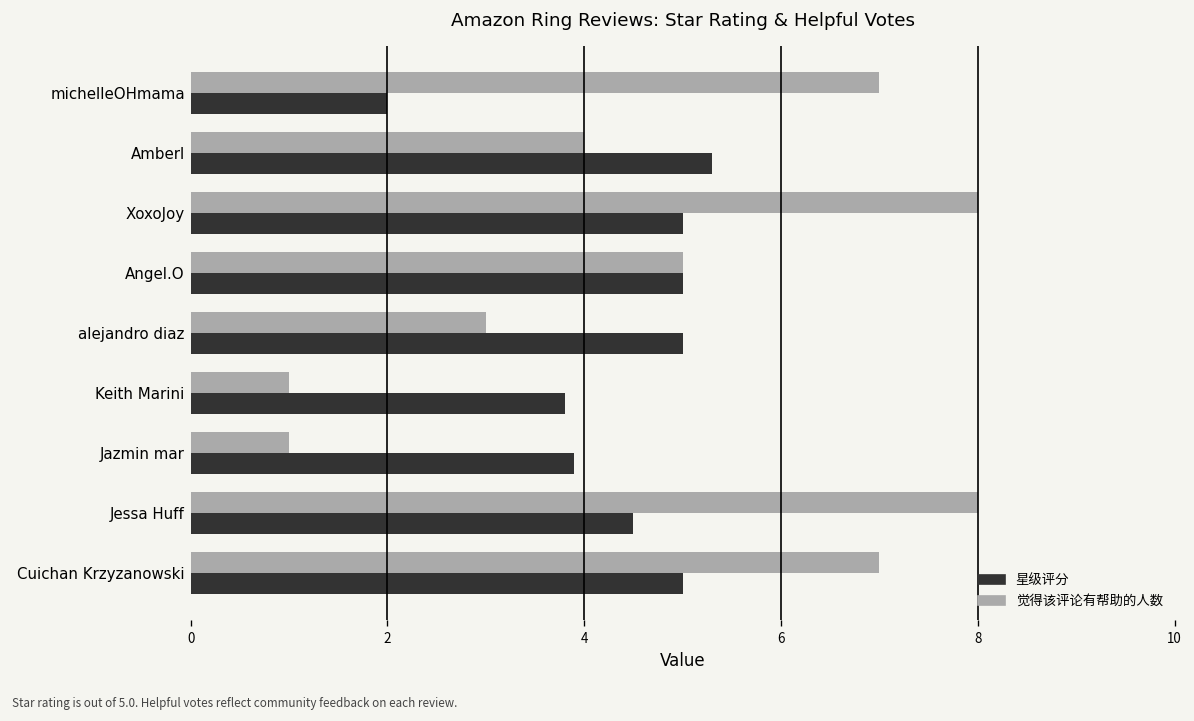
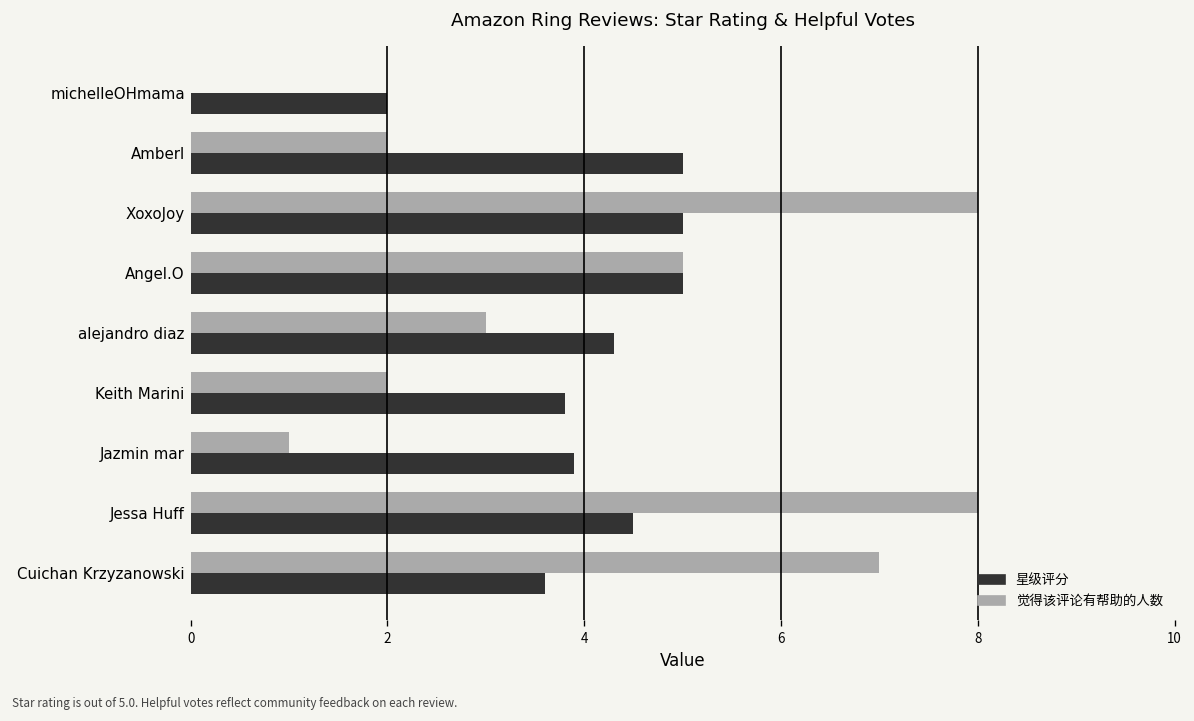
  {
    "星级评分": {
      "michelleOHmama": 2.0,
-     "Amberl": 5.3,
+     "Amberl": 5.0,
      "XoxoJoy": 5.0,
      "Angel.O": 5.0,
-     "alejandro diaz": 5.0,
+     "alejandro diaz": 4.3,
      "Keith Marini": 3.8,
      "Jazmin mar": 3.9,
      "Jessa Huff": 4.5,
-     "Cuichan Krzyzanowski": 5.0
+     "Cuichan Krzyzanowski": 3.6
    },
    "觉得该评论有帮助的人数": {
-     "michelleOHmama": 7,
-     "Amberl": 4,
+     "michelleOHmama": 0,
+     "Amberl": 2,
      "XoxoJoy": 8,
      "Angel.O": 5,
      "alejandro diaz": 3,
-     "Keith Marini": 1,
+     "Keith Marini": 2,
      "Jazmin mar": 1,
      "Jessa Huff": 8,
      "Cuichan Krzyzanowski": 7
    }
  }
